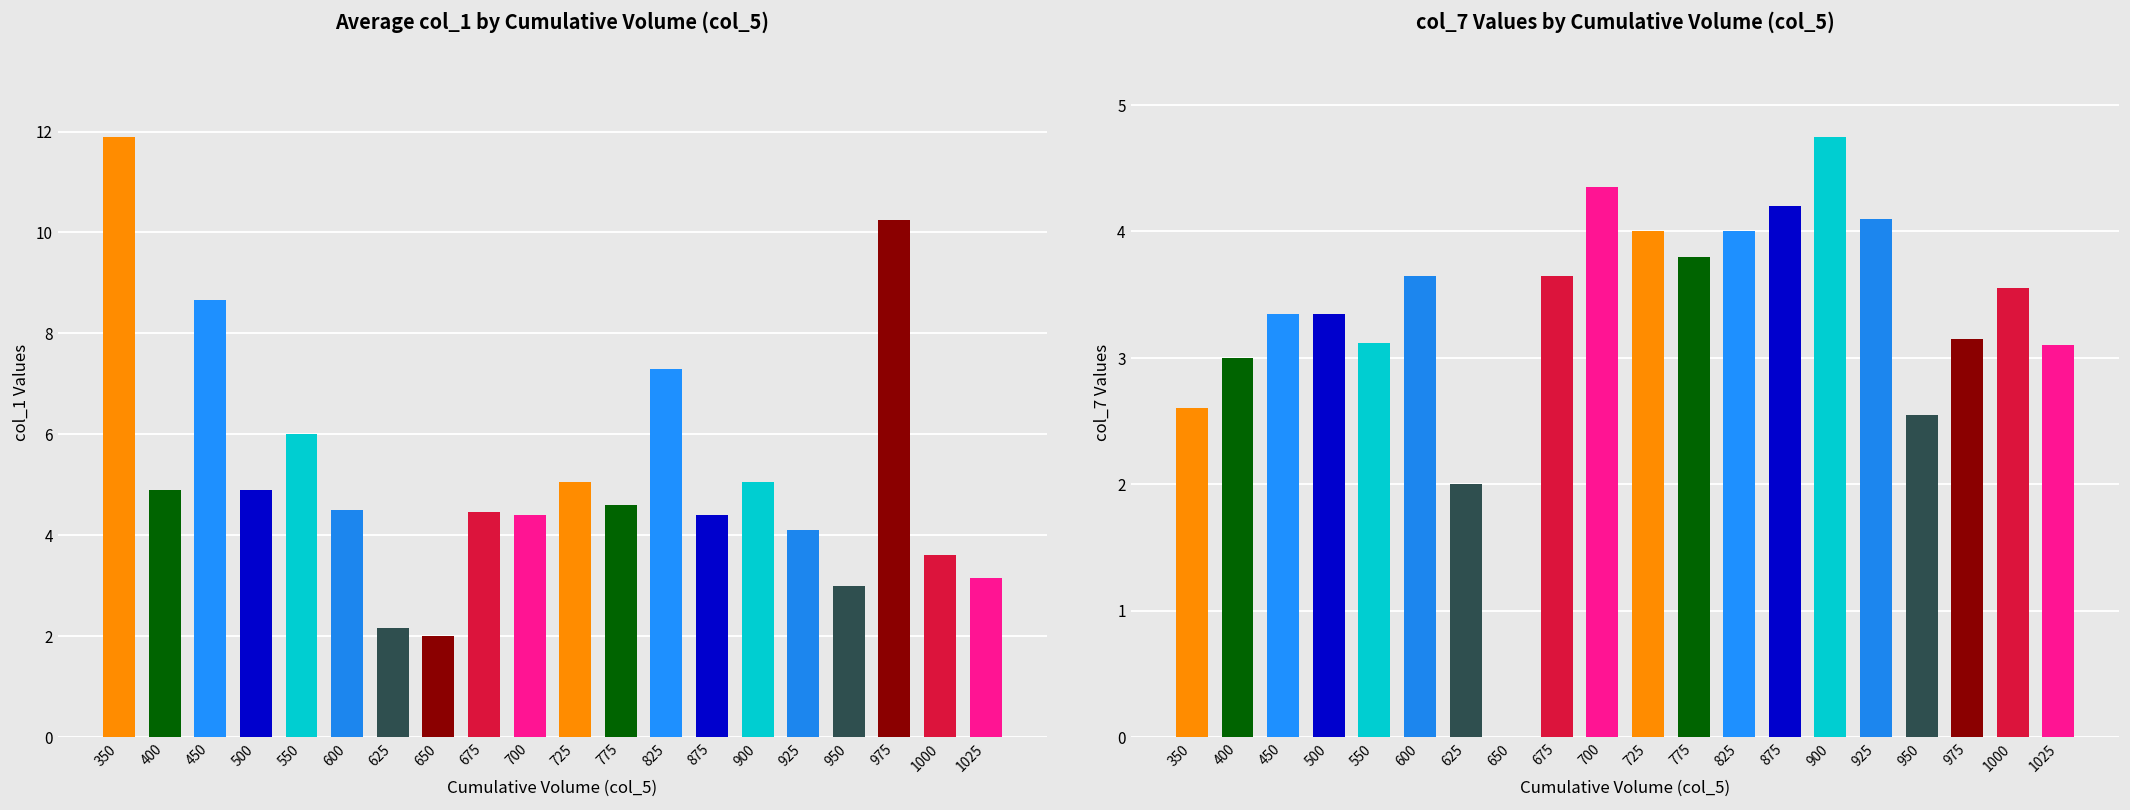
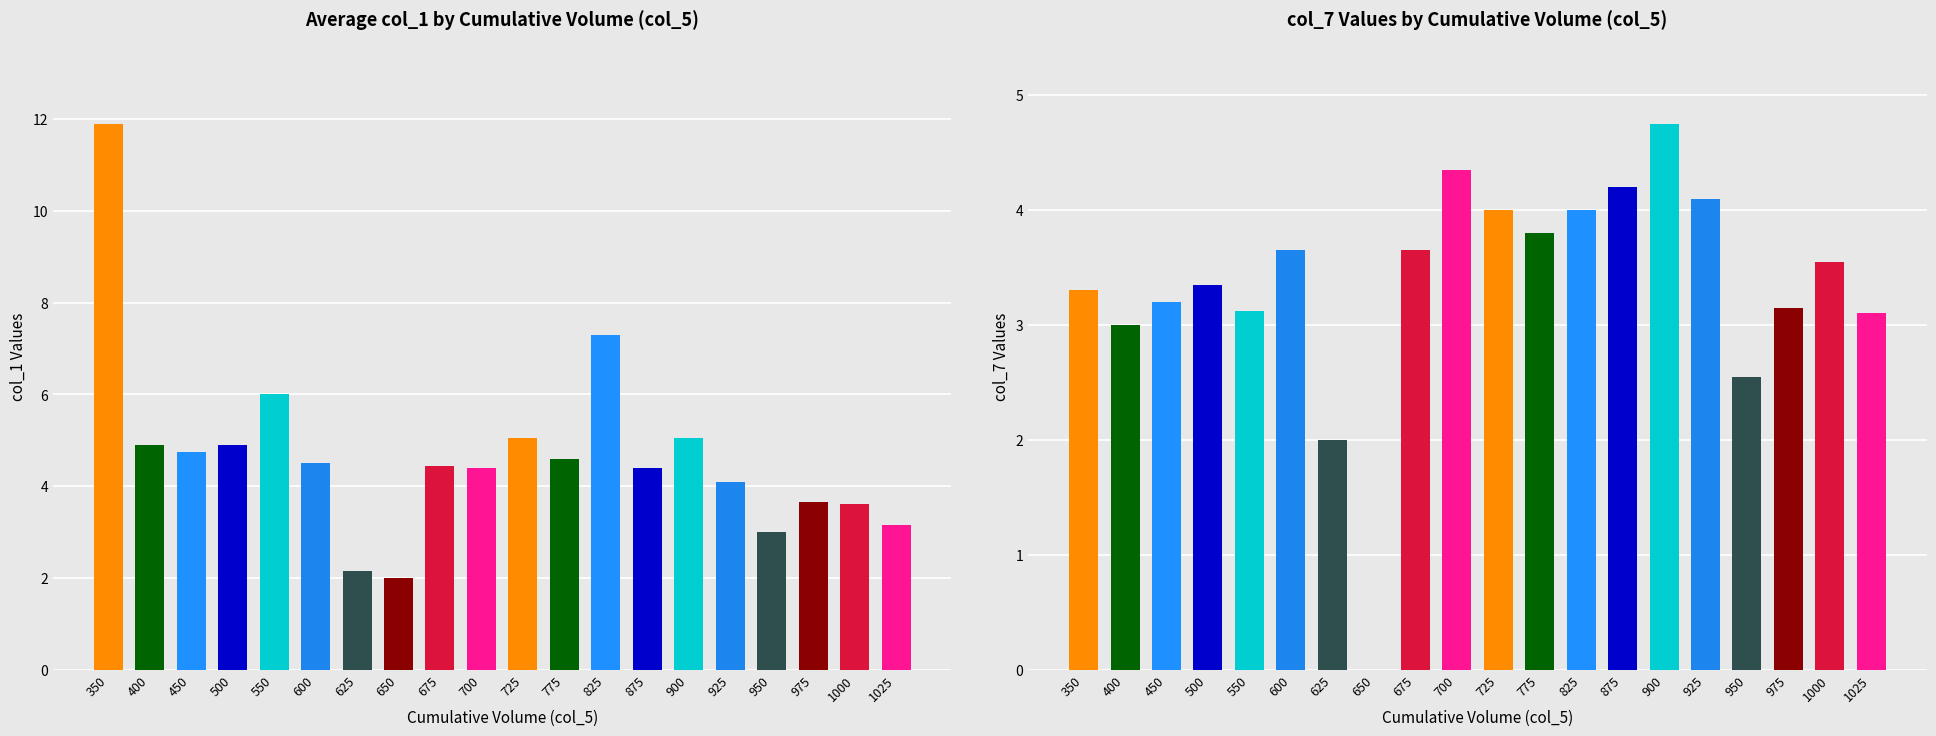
  {
    "Average col_1 by Cumulative Volume (col_5)": {
      "350": 11.9,
      "400": 4.9,
-     "450": 8.7,
+     "450": 4.8,
      "500": 4.9,
      "550": 6.0,
      "600": 4.5,
      "625": 2.2,
      "650": 2.0,
      "675": 4.5,
      "700": 4.4,
      "725": 5.1,
      "775": 4.6,
      "825": 7.3,
      "875": 4.4,
      "900": 5.1,
      "925": 4.1,
      "950": 3.0,
-     "975": 10.2,
+     "975": 3.7,
      "1000": 3.6,
      "1025": 3.2
    },
    "col_7 Values by Cumulative Volume (col_5)": {
-     "350": 2.6,
+     "350": 3.3,
      "400": 3.00,
-     "450": 3.35,
+     "450": 3.20,
      "500": 3.35,
      "550": 3.12,
      "600": 3.65,
      "625": 2.00,
      "650": 0.00,
      "675": 3.65,
      "700": 4.35,
      "725": 4.00,
      "775": 3.80,
      "825": 4.00,
      "875": 4.20,
      "900": 4.75,
      "925": 4.10,
      "950": 2.55,
      "975": 3.15,
      "1000": 3.55,
      "1025": 3.10
    }
  }
